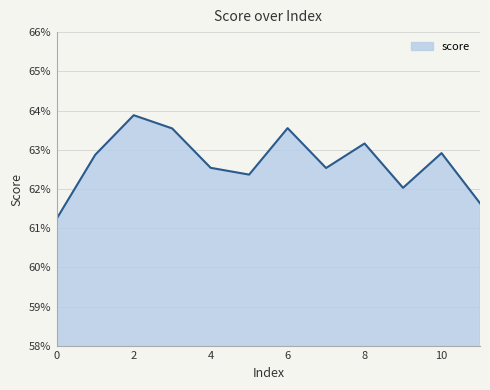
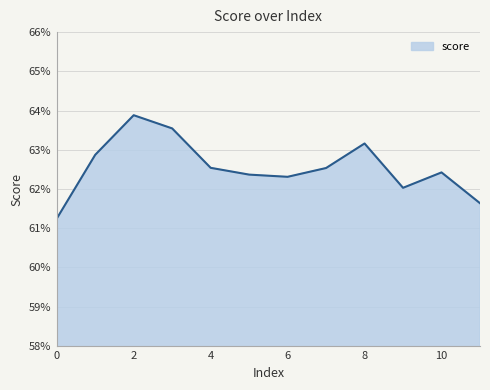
  {
    "0": "61.2%",
    "2": "63.9%",
    "4": "62.5%",
-   "6": "63.6%",
+   "6": "62.3%",
    "8": "63.2%",
-   "10": "62.9%"
+   "10": "62.4%"
  }
